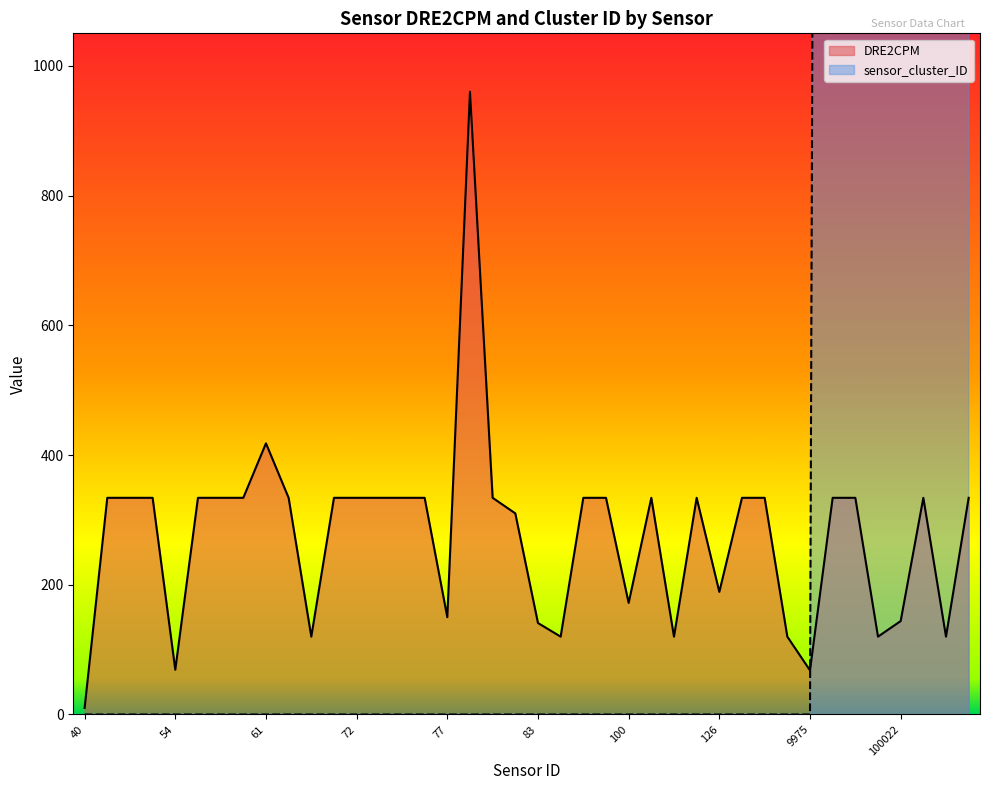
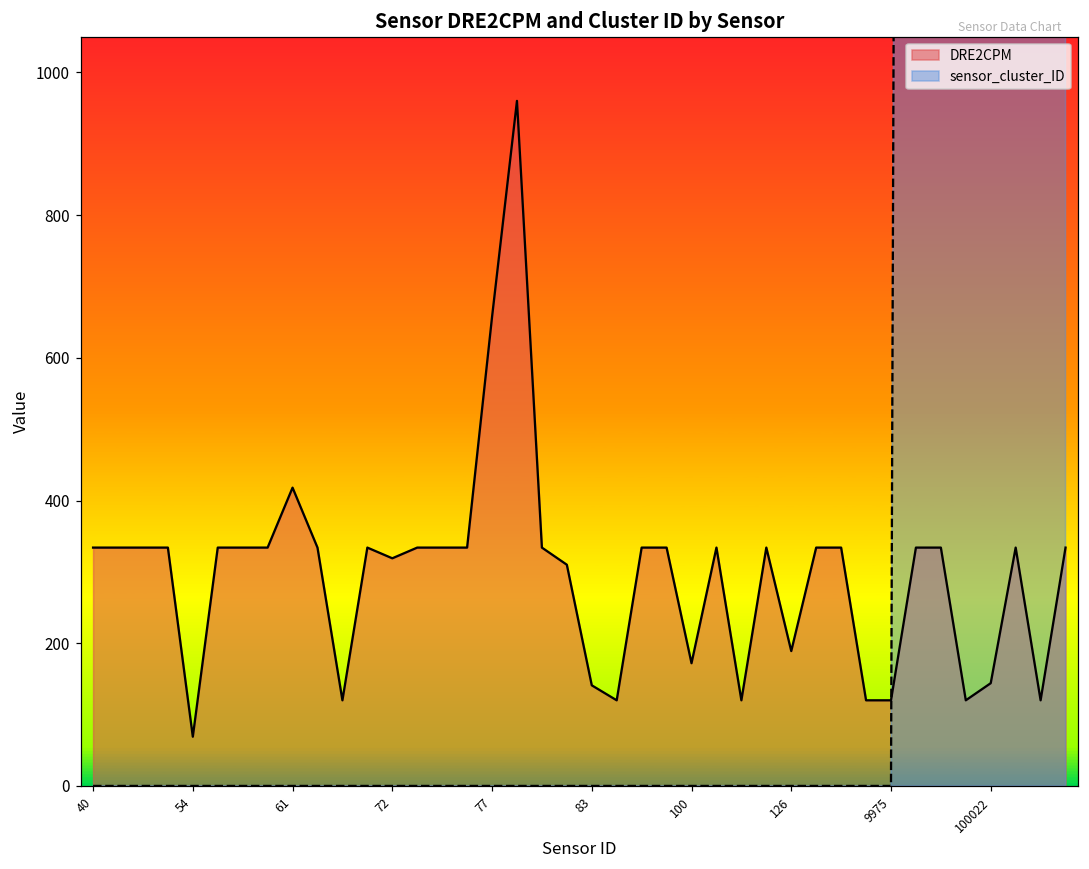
  {
    "DRE2CPM": {
-     "40": 10,
+     "40": 330,
      "54": 70,
      "61": 420,
-     "72": 330,
-     "77": 150,
+     "72": 320,
+     "77": 660,
      "83": 140,
      "100": 170,
      "126": 190,
-     "9975": 70,
+     "9975": 120,
      "100022": 140
    },
    "sensor_cluster_ID": {
      "40": 0,
      "54": 0,
      "61": 0,
      "72": 0,
      "77": 0,
      "83": 0,
      "100": 0,
      "126": 0,
      "9975": 0
    }
  }
